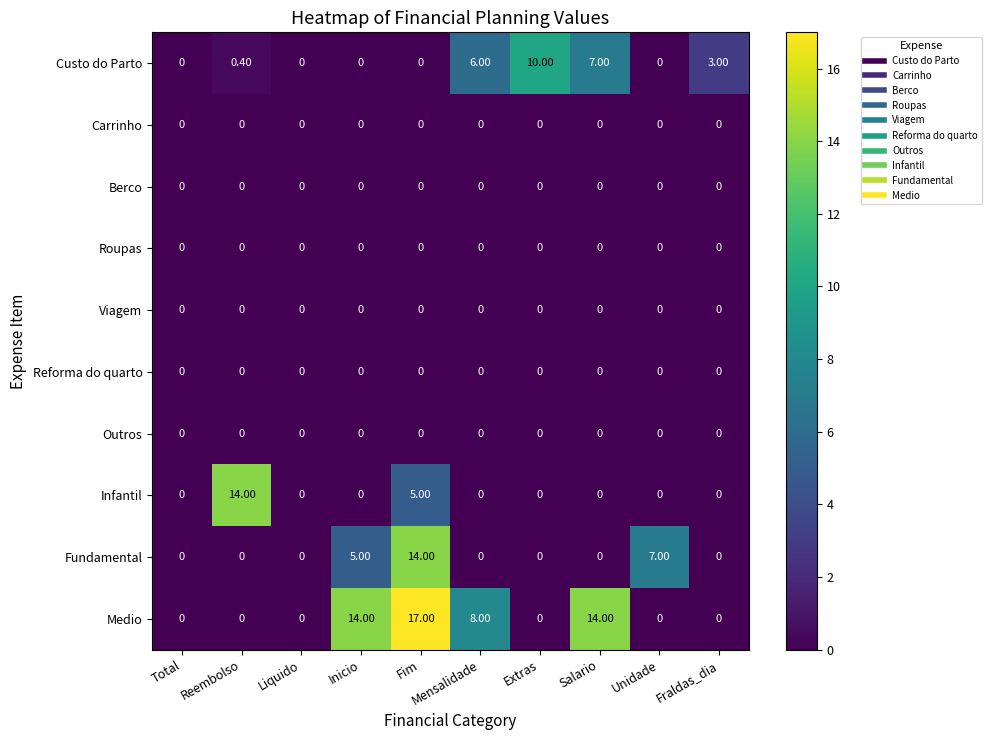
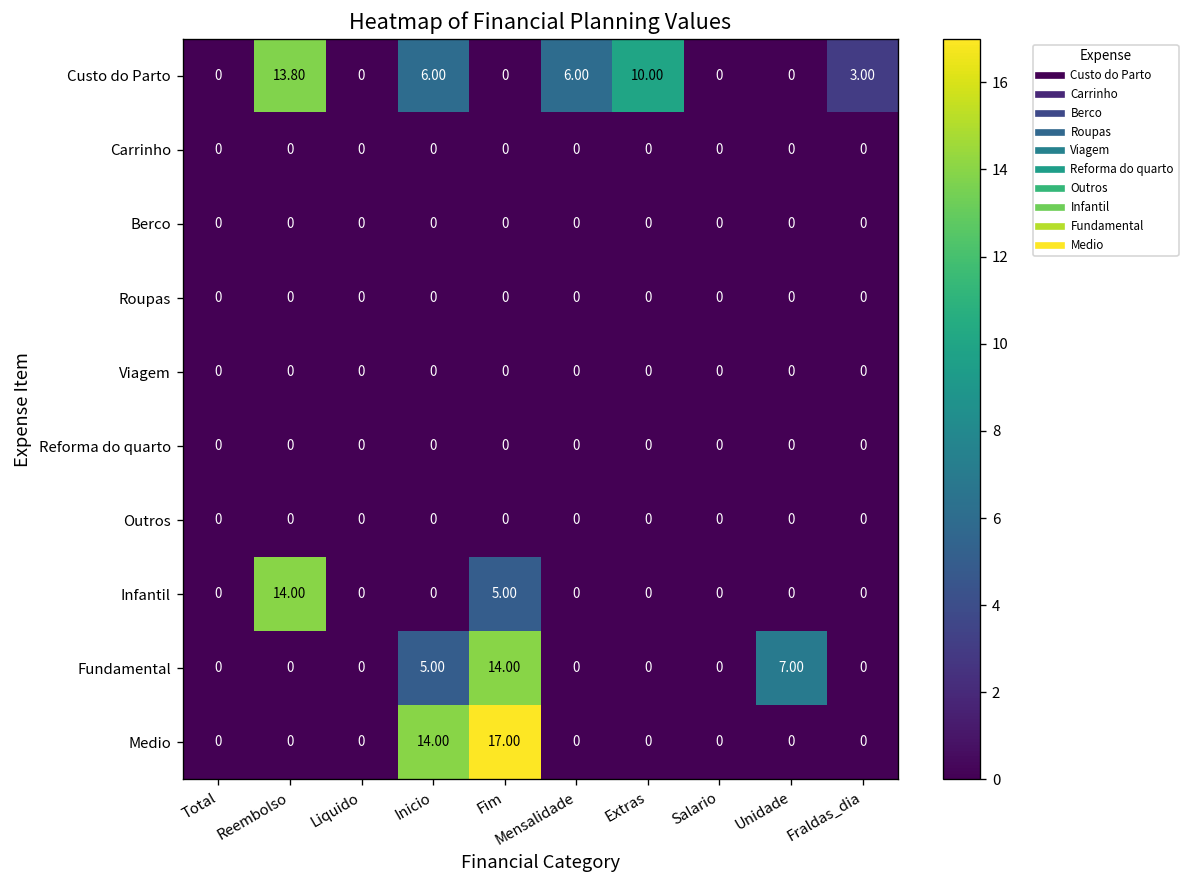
  {
    "Custo do Parto": {
      "Total": 0,
-     "Reembolso": 0.40,
+     "Reembolso": 13.80,
      "Liquido": 0,
-     "Inicio": 0,
+     "Inicio": 6.00,
      "Fim": 0,
      "Mensalidade": 6.00,
      "Extras": 10.00,
-     "Salario": 7.00,
+     "Salario": 0,
      "Unidade": 0,
      "Fraldas_dia": 3.00
    },
    "Carrinho": {
      "Total": 0,
      "Reembolso": 0,
      "Liquido": 0,
      "Inicio": 0,
      "Fim": 0,
      "Mensalidade": 0,
      "Extras": 0,
      "Salario": 0,
      "Unidade": 0,
      "Fraldas_dia": 0
    },
    "Berco": {
      "Total": 0,
      "Reembolso": 0,
      "Liquido": 0,
      "Inicio": 0,
      "Fim": 0,
      "Mensalidade": 0,
      "Extras": 0,
      "Salario": 0,
      "Unidade": 0,
      "Fraldas_dia": 0
    },
    "Roupas": {
      "Total": 0,
      "Reembolso": 0,
      "Liquido": 0,
      "Inicio": 0,
      "Fim": 0,
      "Mensalidade": 0,
      "Extras": 0,
      "Salario": 0,
      "Unidade": 0,
      "Fraldas_dia": 0
    },
    "Viagem": {
      "Total": 0,
      "Reembolso": 0,
      "Liquido": 0,
      "Inicio": 0,
      "Fim": 0,
      "Mensalidade": 0,
      "Extras": 0,
      "Salario": 0,
      "Unidade": 0,
      "Fraldas_dia": 0
    },
    "Reforma do quarto": {
      "Total": 0,
      "Reembolso": 0,
      "Liquido": 0,
      "Inicio": 0,
      "Fim": 0,
      "Mensalidade": 0,
      "Extras": 0,
      "Salario": 0,
      "Unidade": 0,
      "Fraldas_dia": 0
    },
    "Outros": {
      "Total": 0,
      "Reembolso": 0,
      "Liquido": 0,
      "Inicio": 0,
      "Fim": 0,
      "Mensalidade": 0,
      "Extras": 0,
      "Salario": 0,
      "Unidade": 0,
      "Fraldas_dia": 0
    },
    "Infantil": {
      "Total": 0,
      "Reembolso": 14.00,
      "Liquido": 0,
      "Inicio": 0,
      "Fim": 5.00,
      "Mensalidade": 0,
      "Extras": 0,
      "Salario": 0,
      "Unidade": 0,
      "Fraldas_dia": 0
    },
    "Fundamental": {
      "Total": 0,
      "Reembolso": 0,
      "Liquido": 0,
      "Inicio": 5.00,
      "Fim": 14.00,
      "Mensalidade": 0,
      "Extras": 0,
      "Salario": 0,
      "Unidade": 7.00,
      "Fraldas_dia": 0
    },
    "Medio": {
      "Total": 0,
      "Reembolso": 0,
      "Liquido": 0,
      "Inicio": 14.00,
      "Fim": 17.00,
-     "Mensalidade": 8.00,
+     "Mensalidade": 0,
      "Extras": 0,
-     "Salario": 14.00,
+     "Salario": 0,
      "Unidade": 0,
      "Fraldas_dia": 0
    }
  }
